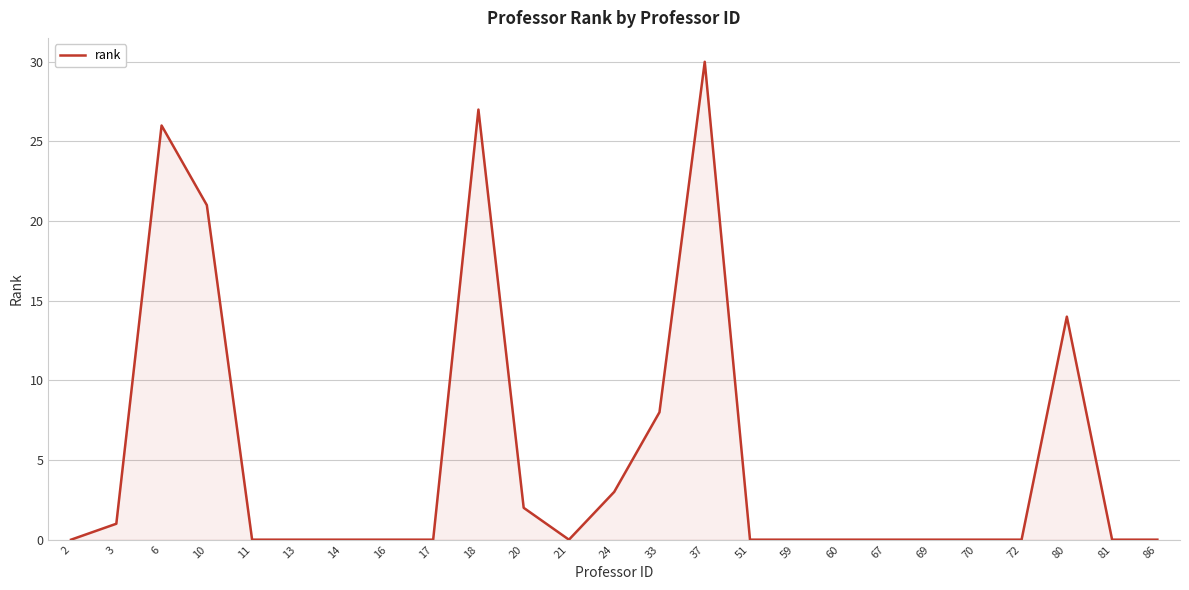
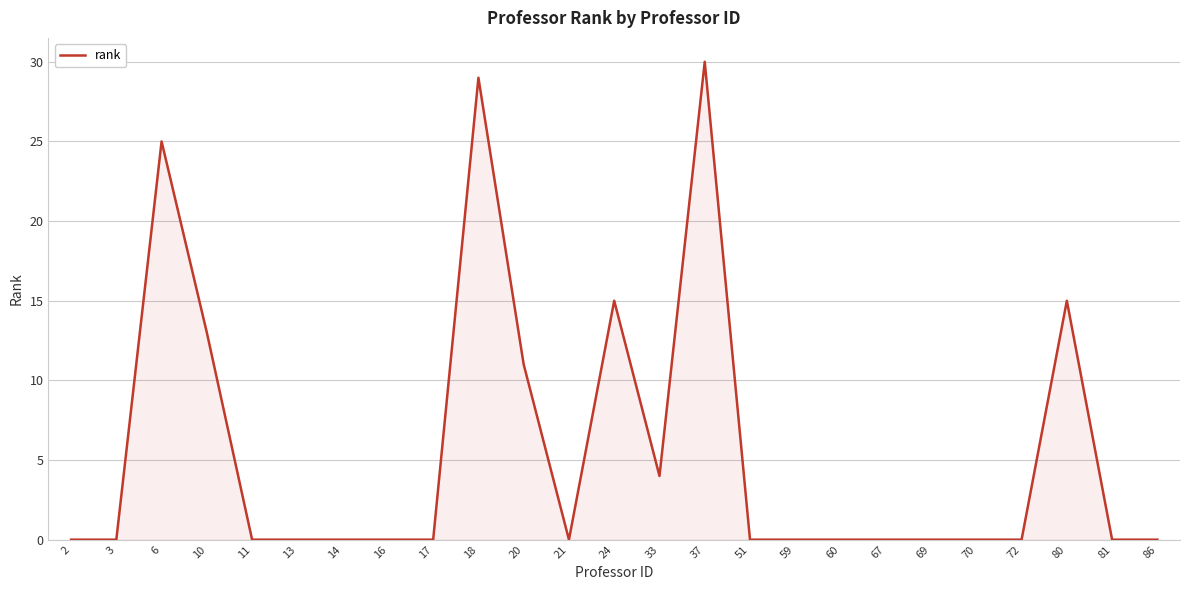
  {
    "2": 0,
-   "3": 1,
-   "6": 26,
-   "10": 21,
+   "3": 0,
+   "6": 25,
+   "10": 13,
    "11": 0,
    "13": 0,
    "14": 0,
    "16": 0,
    "17": 0,
-   "18": 27,
-   "20": 2,
+   "18": 29,
+   "20": 11,
    "21": 0,
-   "24": 3,
-   "33": 8,
+   "24": 15,
+   "33": 4,
    "37": 30,
    "51": 0,
    "59": 0,
    "60": 0,
    "67": 0,
    "69": 0,
    "70": 0,
    "72": 0,
-   "80": 14,
+   "80": 15,
    "81": 0,
    "86": 0
  }
